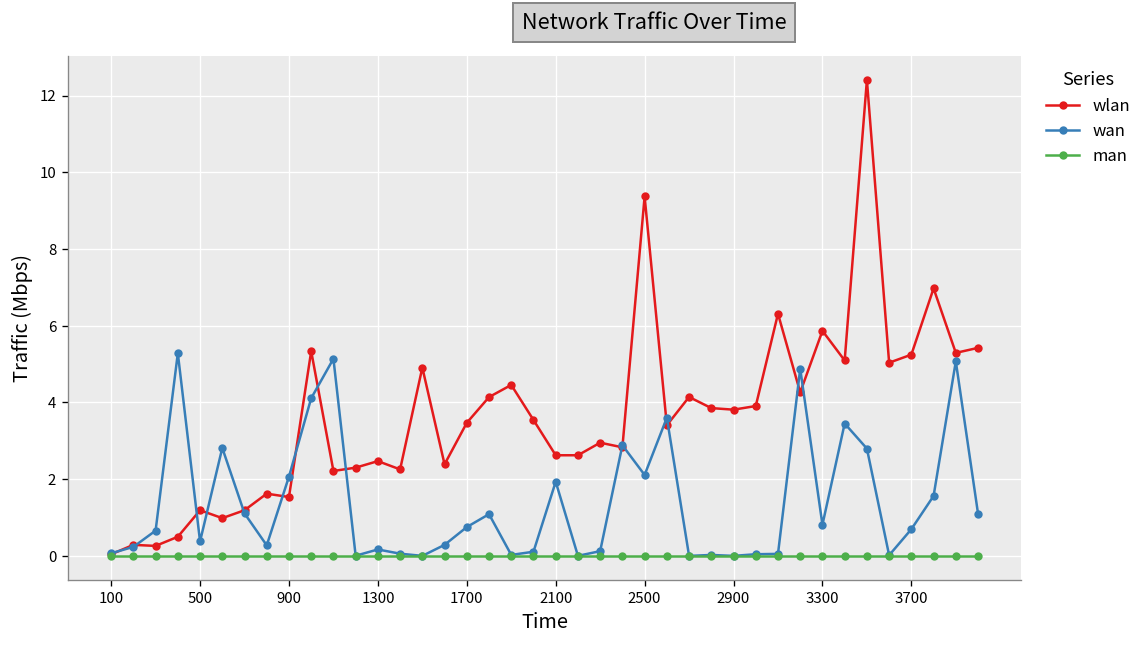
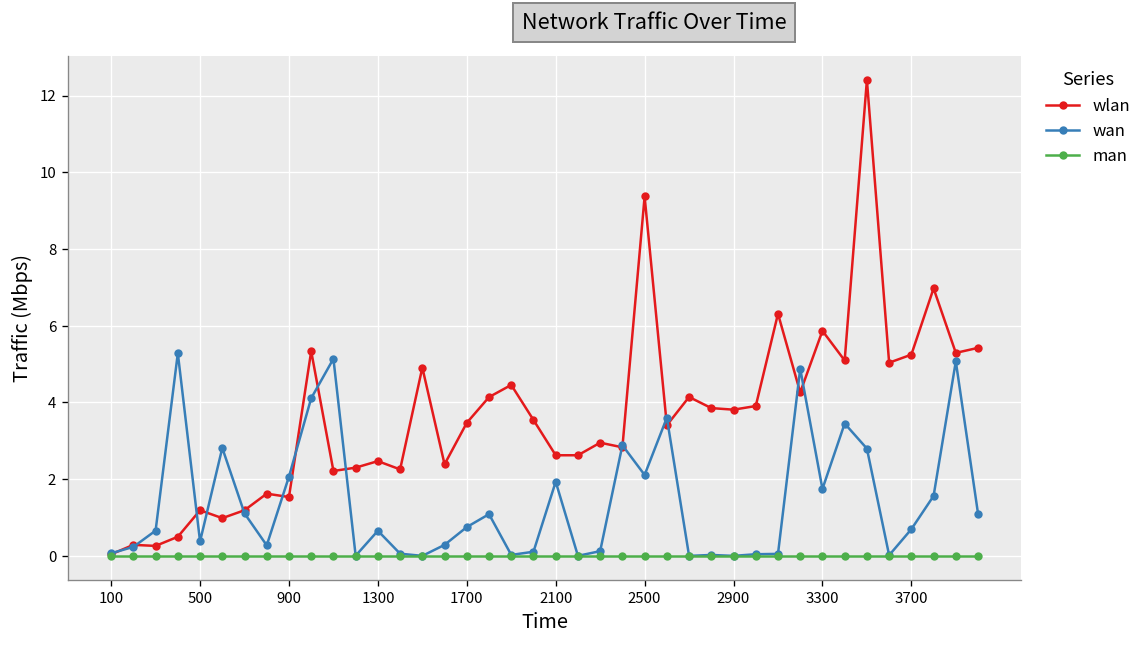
  {
    "wlan": {
      "500": 1.2,
      "900": 1.5,
      "1300": 2.5,
      "1700": 3.5,
      "2100": 2.6,
      "2500": 9.4,
      "2900": 3.8,
      "3300": 5.9,
      "3700": 5.2
    },
    "wan": {
      "500": 0.4,
      "900": 2.1,
-     "1300": 0.2,
+     "1300": 0.7,
      "1700": 0.8,
      "2100": 1.9,
      "2500": 2.1,
-     "3300": 0.8,
+     "3300": 1.7,
      "3700": 0.7
    },
    "man": {
      "500": 0.0,
      "900": 0.0,
      "1300": 0.0,
      "1700": 0.0,
      "2100": 0.0,
      "2500": 0.0,
      "3300": 0.0,
      "3700": 0.0
    }
  }
